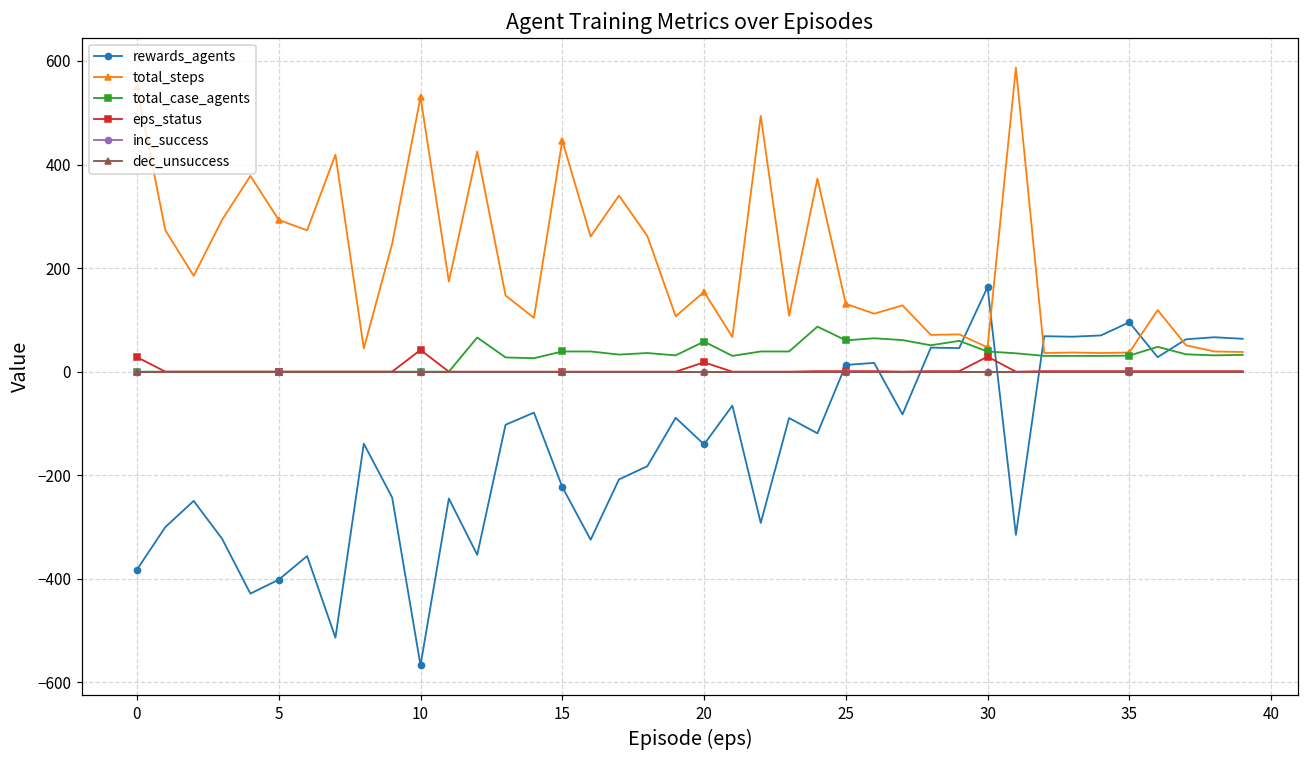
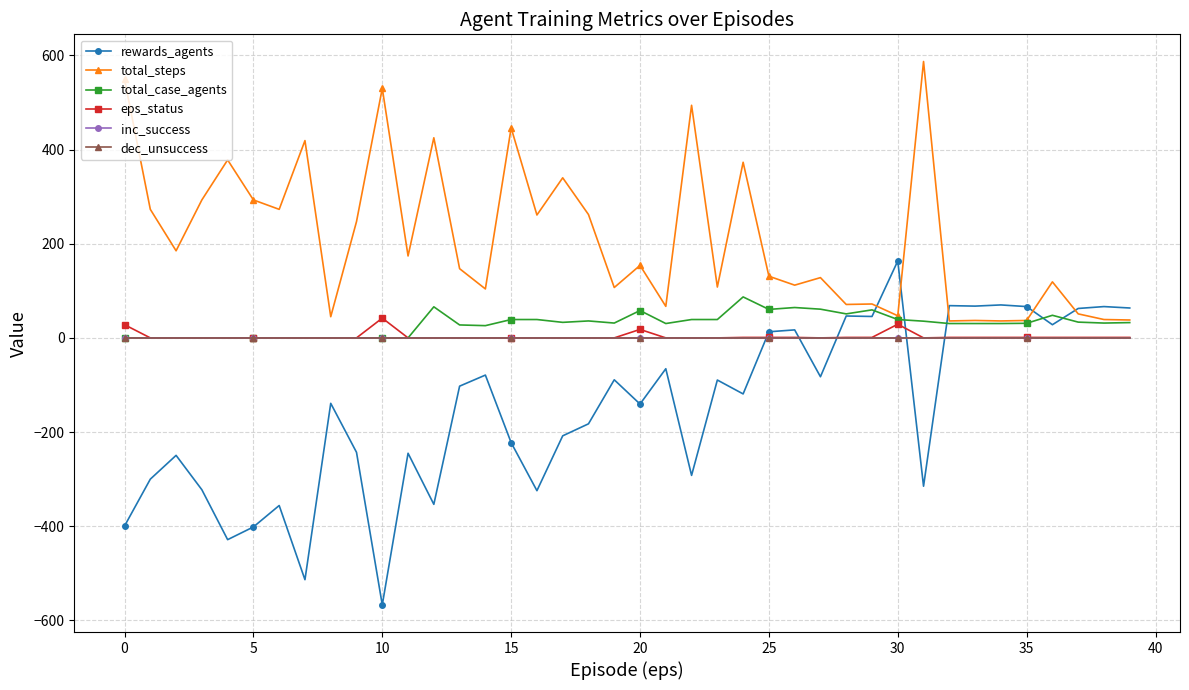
  {
    "rewards_agents": {
-     "0": -380,
+     "0": -400,
      "5": -400,
      "10": -570,
      "15": -220,
      "20": -140,
      "25": 10,
      "30": 160,
-     "35": 100
+     "35": 70
    },
    "total_steps": {
      "5": 290,
      "10": 530,
      "15": 450,
      "20": 150,
      "25": 130,
      "30": 50,
      "35": 40
    },
    "total_case_agents": {
      "15": 40,
      "20": 60,
      "25": 60,
      "30": 40,
      "35": 30
    },
    "eps_status": {
      "0": 30,
      "10": 40,
      "20": 20,
      "30": 30
    },
    "dec_unsuccess": {
      "20": 0,
      "30": 0
    }
  }
